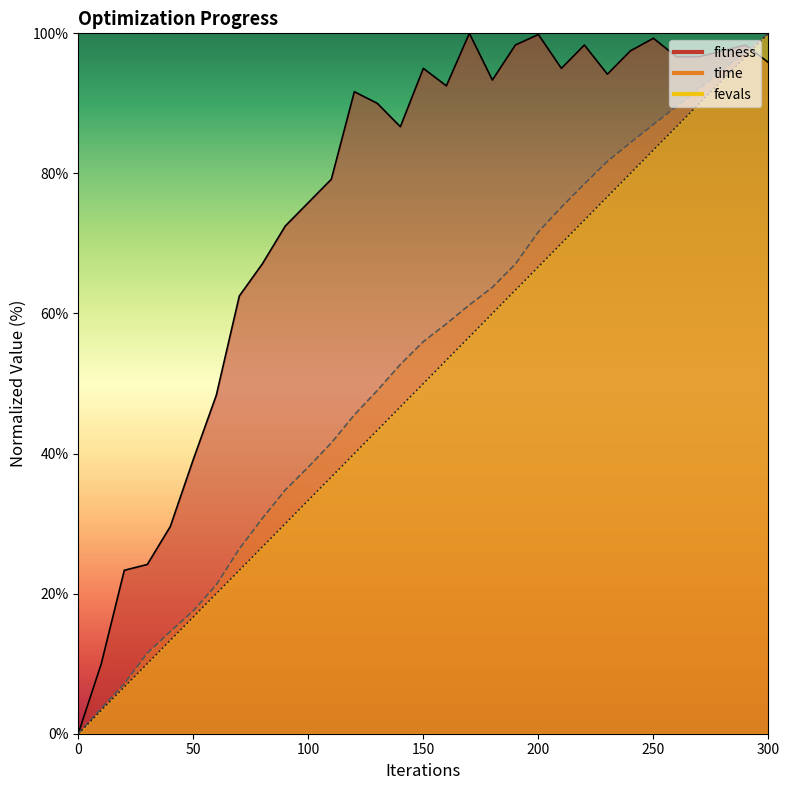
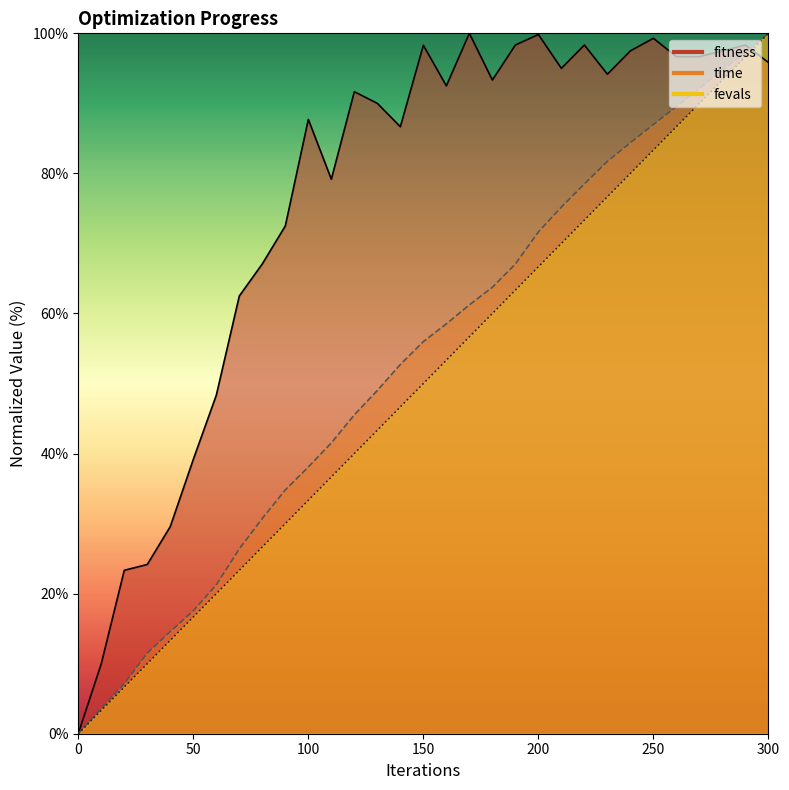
  {
    "fitness": {
      "50": "39%",
-     "100": "76%",
-     "150": "95%",
+     "100": "88%",
+     "150": "98%",
      "200": "100%",
      "250": "99%",
      "300": "96%"
    }
  }
